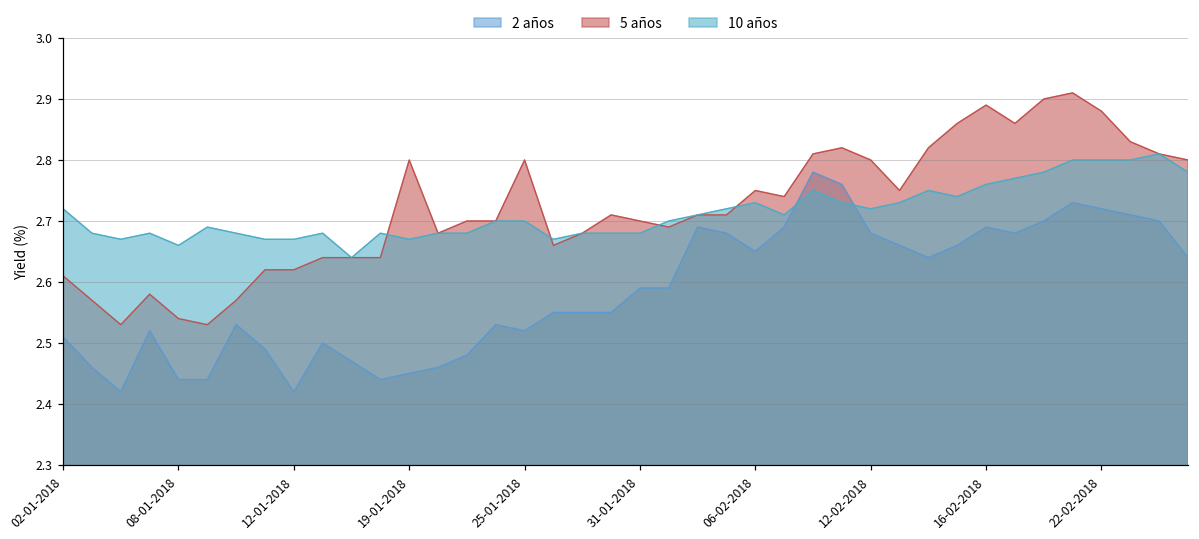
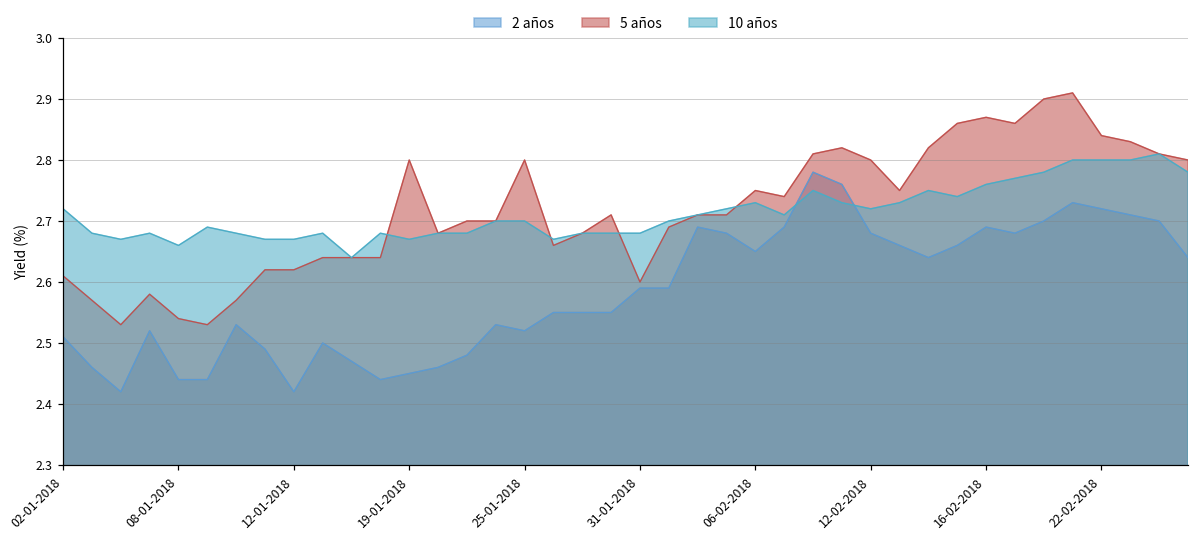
  {
    "5 años": {
      "02-01-2018": 2.61,
      "08-01-2018": 2.54,
      "12-01-2018": 2.62,
      "19-01-2018": 2.80,
      "25-01-2018": 2.80,
-     "31-01-2018": 2.7,
+     "31-01-2018": 2.6,
      "06-02-2018": 2.75,
      "12-02-2018": 2.80,
-     "16-02-2018": 2.89,
-     "22-02-2018": 2.88
+     "16-02-2018": 2.87,
+     "22-02-2018": 2.84
    }
  }
